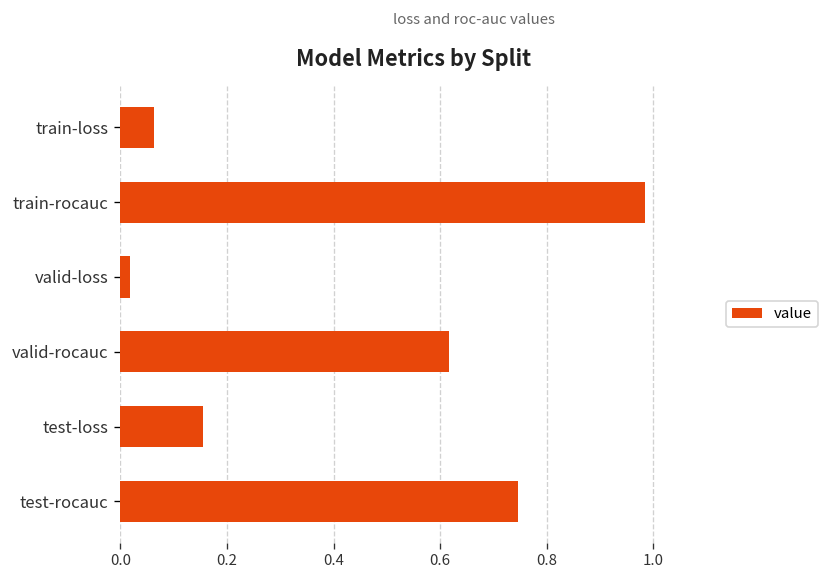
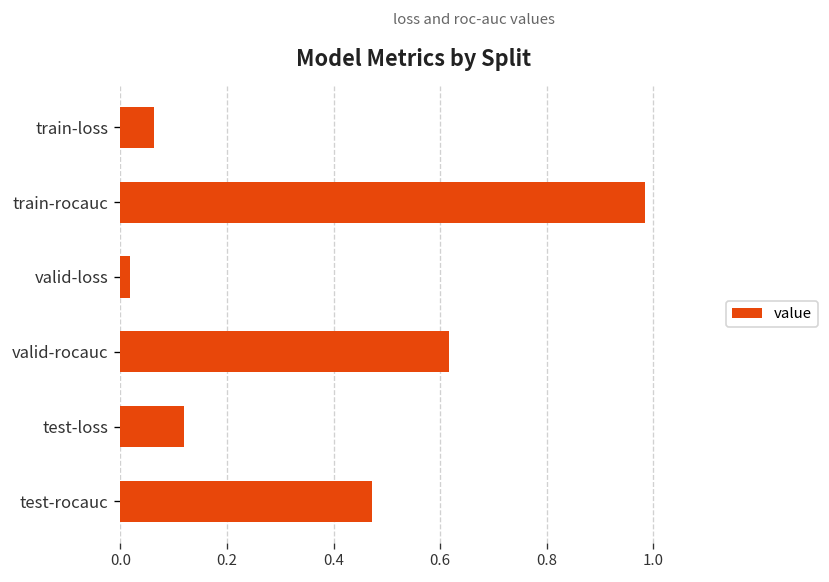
  {
    "train-loss": 0.06,
    "train-rocauc": 0.98,
    "valid-loss": 0.02,
    "valid-rocauc": 0.62,
-   "test-loss": 0.16,
-   "test-rocauc": 0.75
+   "test-loss": 0.12,
+   "test-rocauc": 0.47
  }
